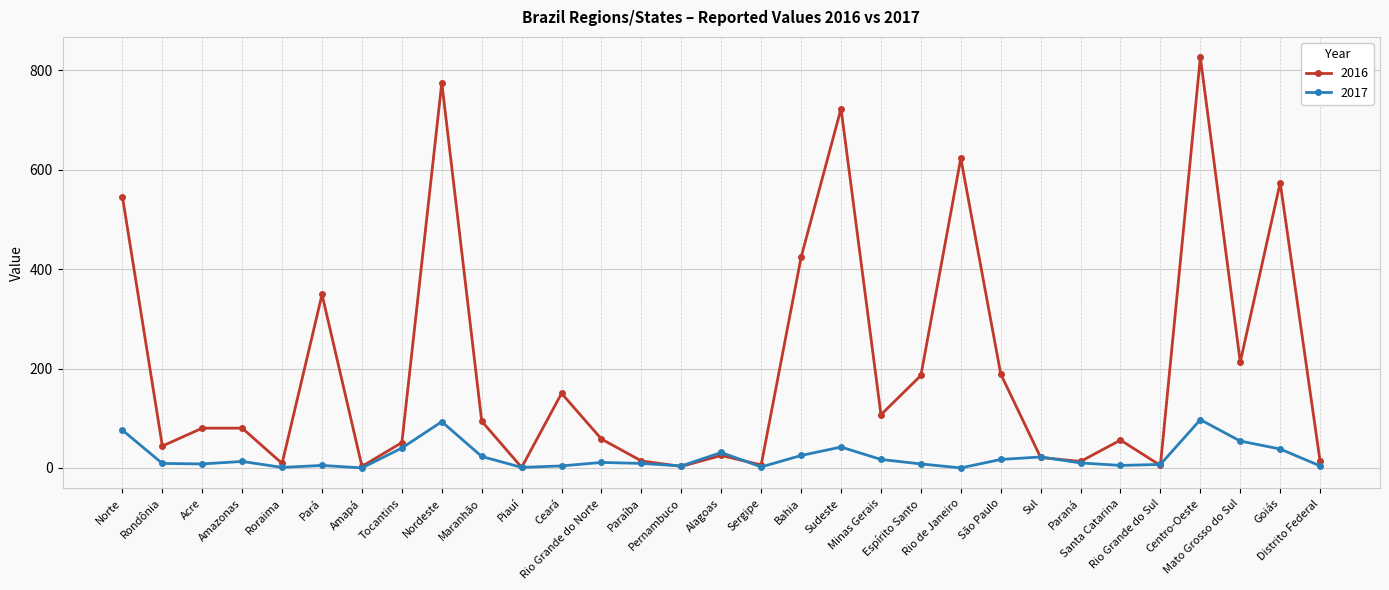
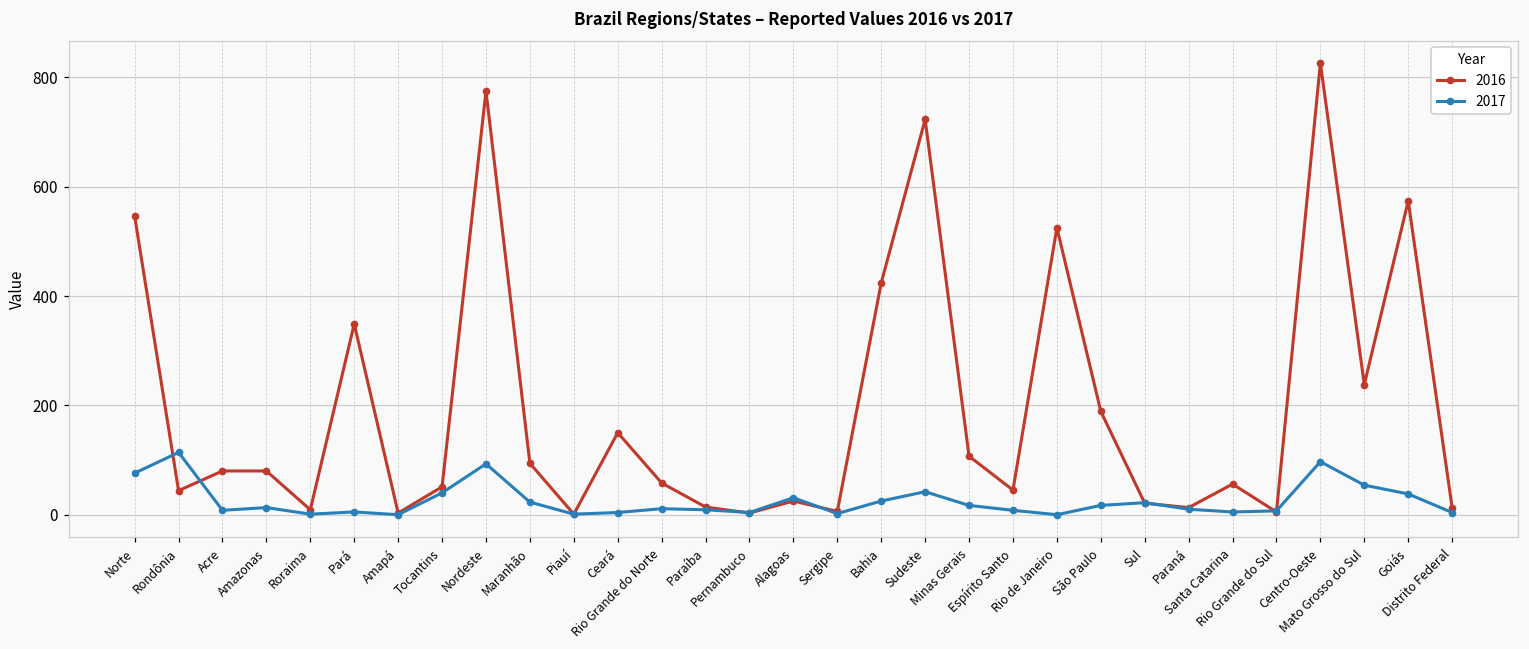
  {
    "2016": {
      "Norte": 550,
      "Rondônia": 40,
      "Acre": 80,
      "Amazonas": 80,
      "Roraima": 10,
      "Pará": 350,
      "Tocantins": 50,
      "Nordeste": 780,
      "Maranhão": 90,
      "Ceará": 150,
      "Rio Grande do Norte": 60,
      "Alagoas": 30,
      "Bahia": 420,
      "Sudeste": 720,
      "Minas Gerais": 110,
-     "Espírito Santo": 190,
-     "Rio de Janeiro": 620,
+     "Espírito Santo": 50,
+     "Rio de Janeiro": 530,
      "São Paulo": 190,
      "Santa Catarina": 60,
      "Centro-Oeste": 830,
-     "Mato Grosso do Sul": 210,
+     "Mato Grosso do Sul": 240,
      "Goiás": 570,
      "Distrito Federal": 10
    },
    "2017": {
      "Norte": 80,
-     "Rondônia": 10,
+     "Rondônia": 110,
      "Acre": 10,
      "Amazonas": 10,
      "Roraima": 0,
      "Pará": 10,
      "Tocantins": 40,
      "Nordeste": 90,
      "Maranhão": 20,
      "Ceará": 0,
      "Rio Grande do Norte": 10,
      "Alagoas": 30,
      "Bahia": 30,
      "Sudeste": 40,
      "Minas Gerais": 20,
      "Espírito Santo": 10,
      "Rio de Janeiro": 0,
      "São Paulo": 20,
      "Santa Catarina": 10,
      "Centro-Oeste": 100,
      "Mato Grosso do Sul": 50,
      "Goiás": 40,
      "Distrito Federal": 0
    }
  }
